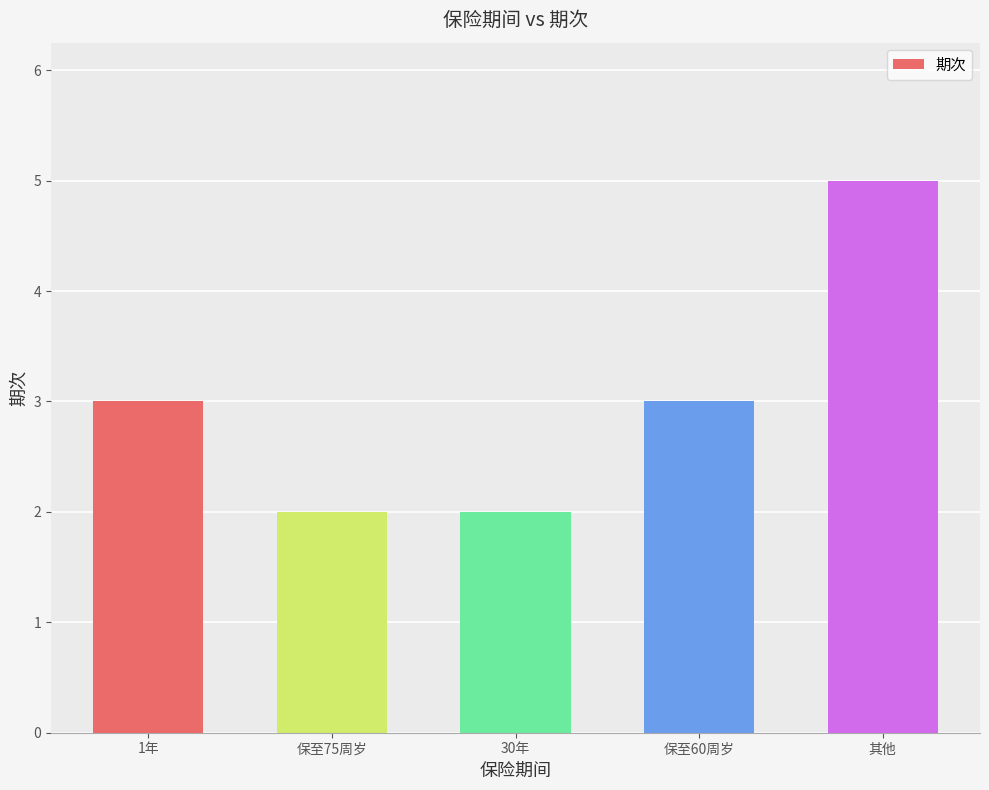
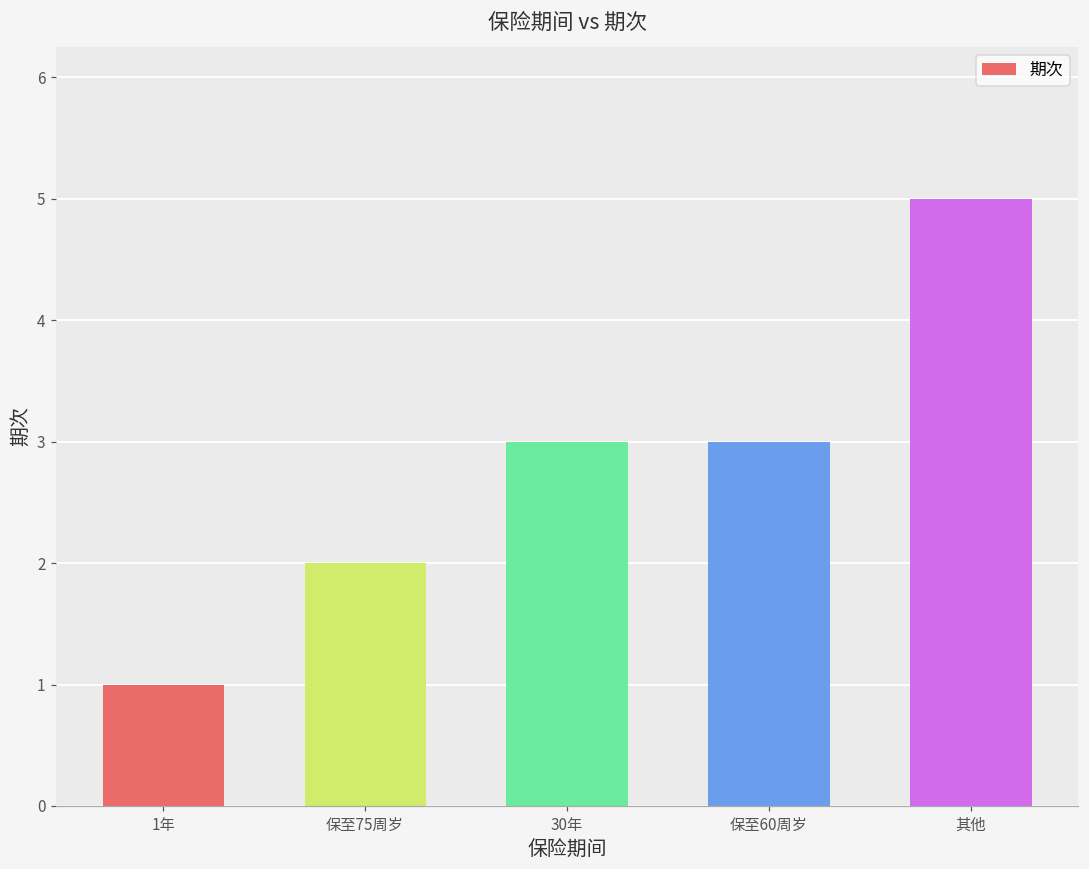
  {
-   "1年": 3,
+   "1年": 1,
    "保至75周岁": 2,
-   "30年": 2,
+   "30年": 3,
    "保至60周岁": 3,
    "其他": 5
  }
